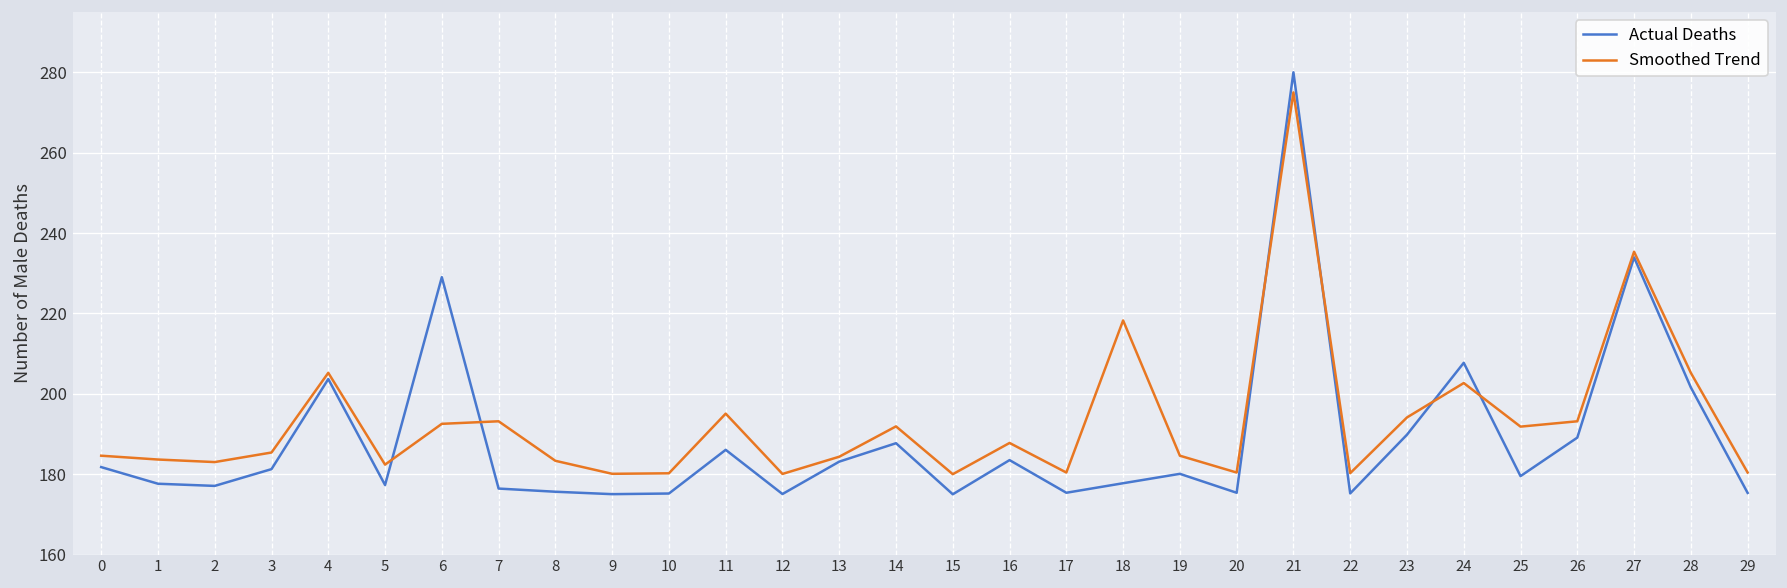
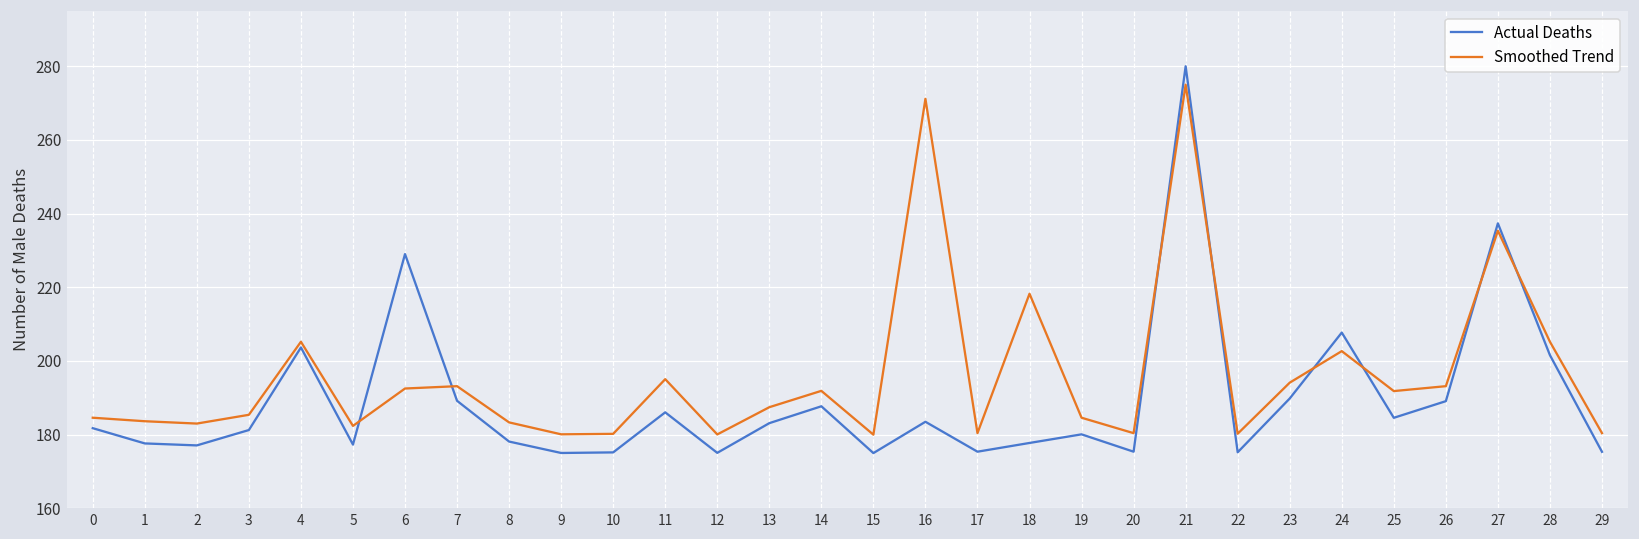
  {
    "Actual Deaths": {
      "0": 182,
      "1": 178,
      "2": 177,
      "3": 181,
      "4": 204,
      "5": 177,
      "6": 229,
-     "7": 176,
-     "8": 176,
+     "7": 189,
+     "8": 178,
      "9": 175,
      "10": 175,
      "11": 186,
      "12": 175,
      "13": 183,
      "14": 188,
      "15": 175,
      "16": 184,
      "17": 175,
      "18": 178,
      "19": 180,
      "20": 175,
      "21": 280,
      "22": 175,
      "23": 190,
      "24": 208,
-     "25": 180,
+     "25": 185,
      "26": 189,
-     "27": 234,
+     "27": 237,
      "28": 202,
      "29": 175
    },
    "Smoothed Trend": {
      "0": 185,
      "1": 184,
      "2": 183,
      "3": 185,
      "4": 205,
      "5": 182,
      "6": 193,
      "7": 193,
      "8": 183,
      "9": 180,
      "10": 180,
      "11": 195,
      "12": 180,
-     "13": 184,
+     "13": 187,
      "14": 192,
      "15": 180,
-     "16": 188,
+     "16": 271,
      "17": 180,
      "18": 218,
      "19": 185,
      "20": 180,
      "21": 275,
      "22": 180,
      "23": 194,
      "24": 203,
      "25": 192,
      "26": 193,
      "27": 235,
      "28": 205,
      "29": 180
    }
  }
